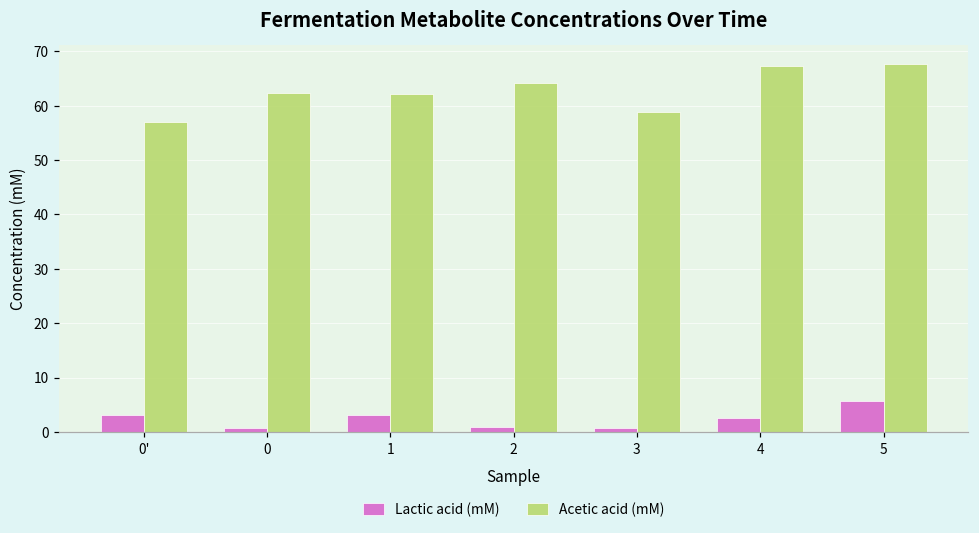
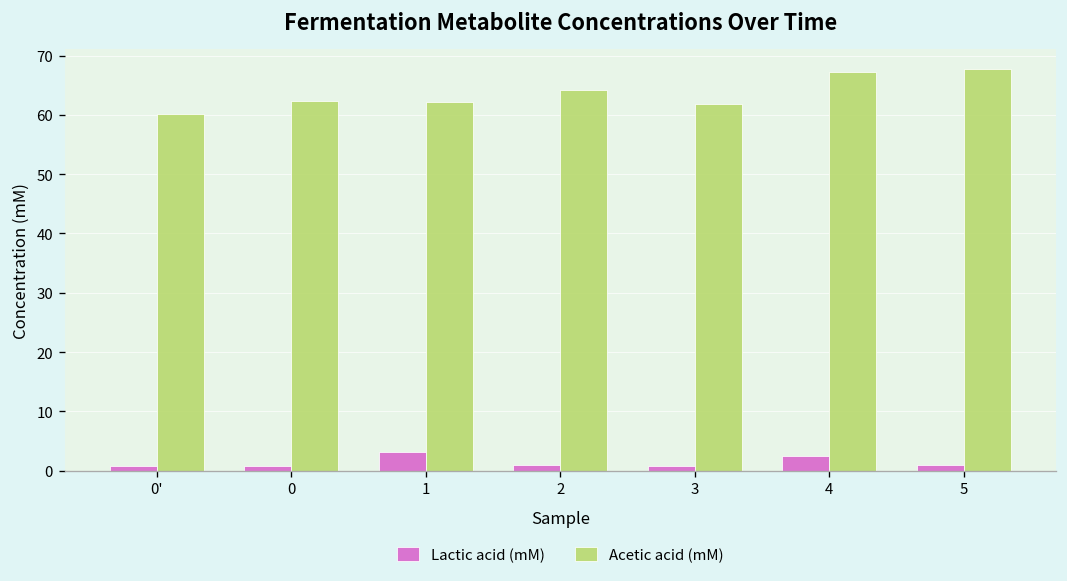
  {
    "Lactic acid (mM)": {
-     "0'": 3,
+     "0'": 1,
      "0": 1,
      "1": 3,
      "2": 1,
      "3": 1,
      "4": 3,
-     "5": 6
+     "5": 1
    },
    "Acetic acid (mM)": {
-     "0'": 57,
+     "0'": 60,
      "0": 62,
      "1": 62,
      "2": 64,
-     "3": 59,
+     "3": 62,
      "4": 67,
      "5": 68
    }
  }
